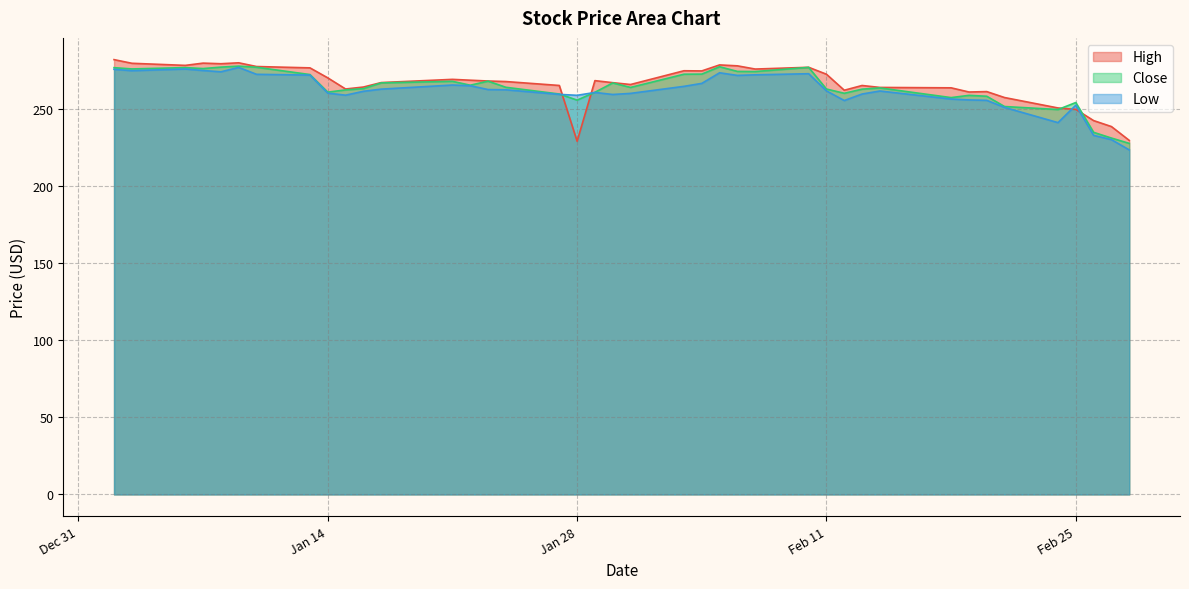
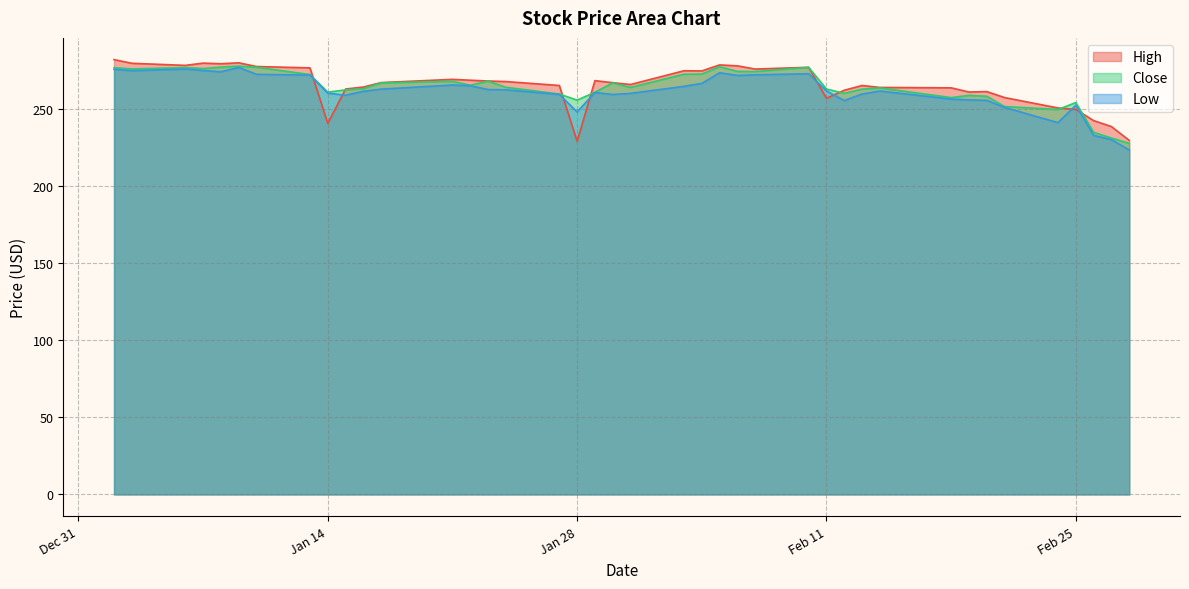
  {
    "High": {
-     "Jan 14": 270,
+     "Jan 14": 241,
      "Jan 28": 229,
-     "Feb 11": 272,
+     "Feb 11": 257,
      "Feb 25": 250
    },
    "Close": {
      "Jan 28": 256,
      "Feb 25": 254
    },
    "Low": {
-     "Jan 28": 259,
+     "Jan 28": 248,
      "Feb 25": 252
    }
  }
